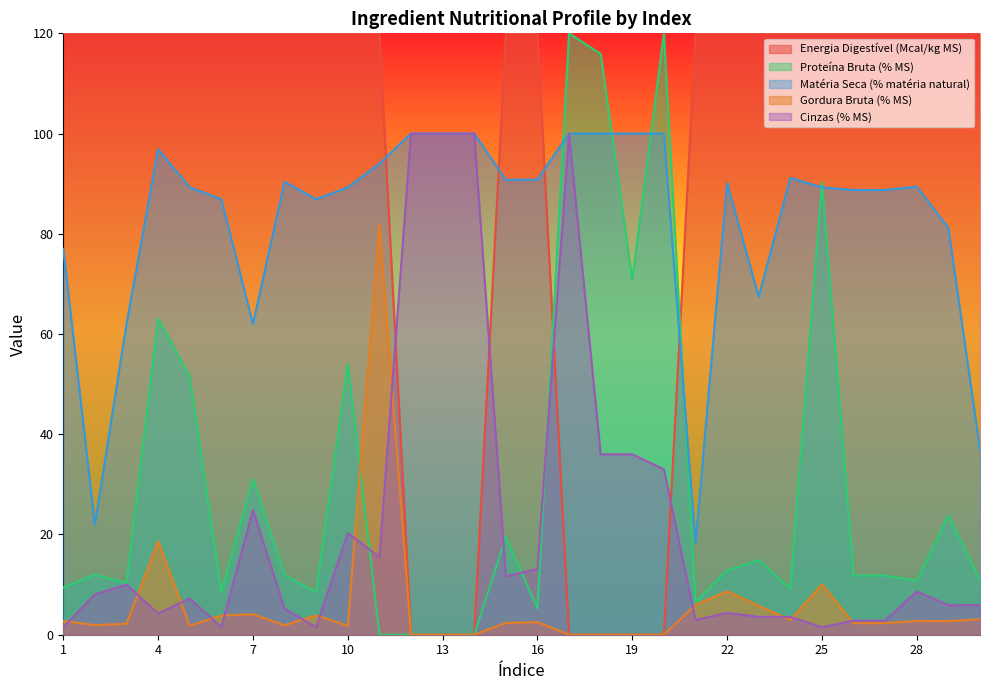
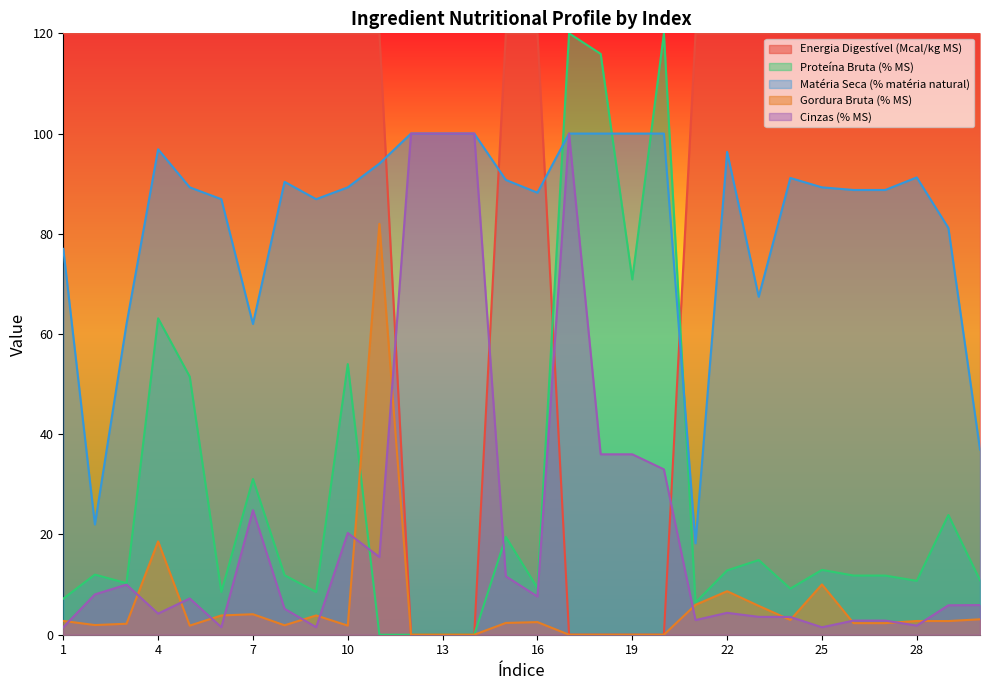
  {
    "Proteína Bruta (% MS)": {
-     "1": 9,
+     "1": 7,
      "4": 63,
      "7": 31,
      "10": 54,
-     "16": 5,
+     "16": 9,
      "19": 71,
      "22": 13,
-     "25": 90,
+     "25": 13,
      "28": 11
    },
    "Matéria Seca (% matéria natural)": {
      "1": 77,
      "4": 97,
      "7": 62,
      "10": 89,
-     "16": 91,
+     "16": 88,
      "19": 100,
-     "22": 90,
+     "22": 96,
      "25": 89,
-     "28": 89
+     "28": 91
    },
    "Cinzas (% MS)": {
      "1": 2,
      "4": 4,
      "7": 25,
      "10": 20,
-     "16": 13,
+     "16": 8,
      "19": 36,
      "22": 4,
      "25": 1,
-     "28": 9
+     "28": 2
    }
  }
